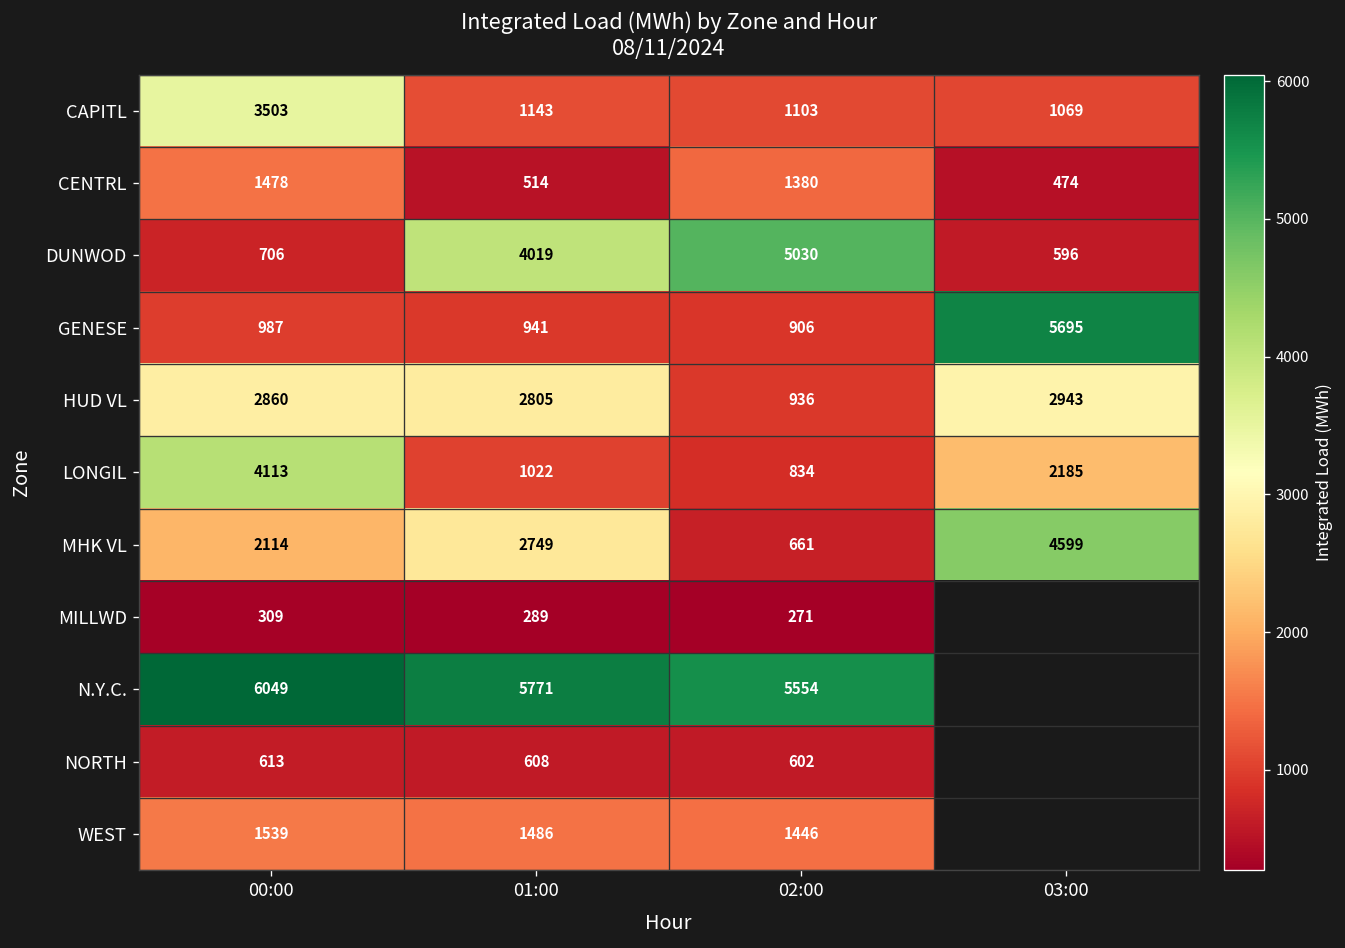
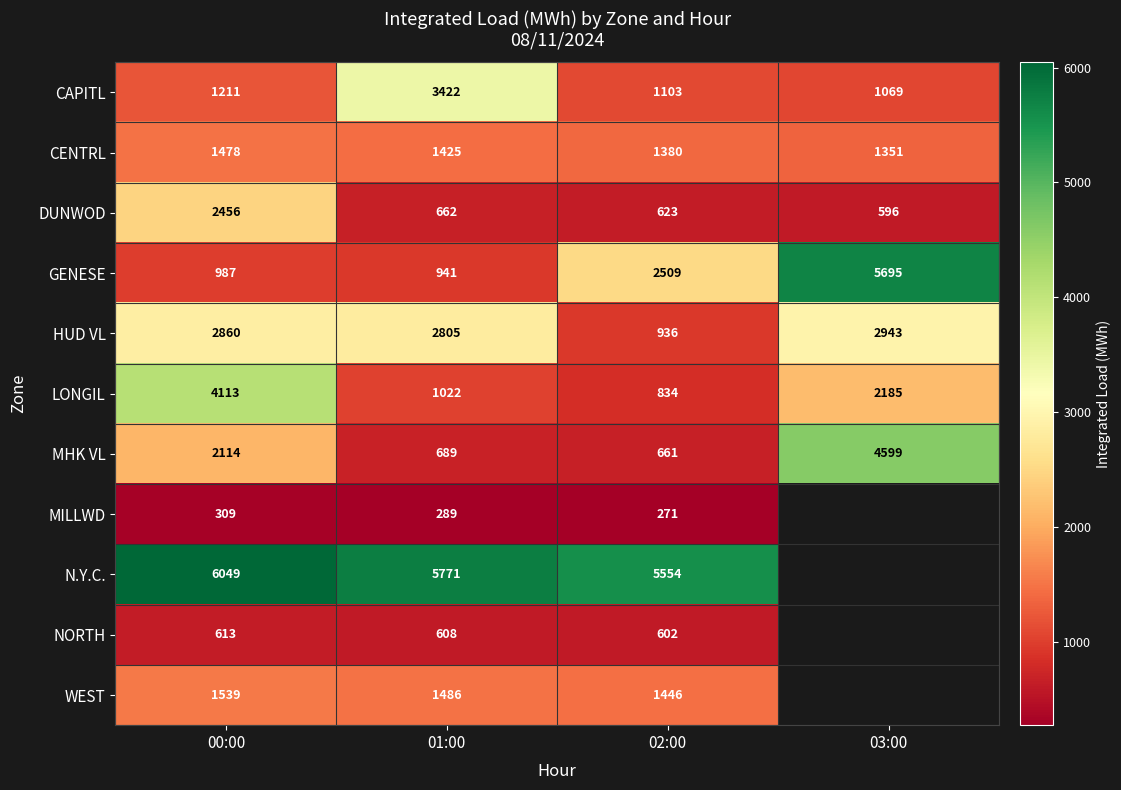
  {
    "CAPITL": {
-     "00:00": 3503,
-     "01:00": 1143,
+     "00:00": 1211,
+     "01:00": 3422,
      "02:00": 1103,
      "03:00": 1069
    },
    "CENTRL": {
      "00:00": 1478,
-     "01:00": 514,
+     "01:00": 1425,
      "02:00": 1380,
-     "03:00": 474
+     "03:00": 1351
    },
    "DUNWOD": {
-     "00:00": 706,
-     "01:00": 4019,
-     "02:00": 5030,
+     "00:00": 2456,
+     "01:00": 662,
+     "02:00": 623,
      "03:00": 596
    },
    "GENESE": {
      "00:00": 987,
      "01:00": 941,
-     "02:00": 906,
+     "02:00": 2509,
      "03:00": 5695
    },
    "HUD VL": {
      "00:00": 2860,
      "01:00": 2805,
      "02:00": 936,
      "03:00": 2943
    },
    "LONGIL": {
      "00:00": 4113,
      "01:00": 1022,
      "02:00": 834,
      "03:00": 2185
    },
    "MHK VL": {
      "00:00": 2114,
-     "01:00": 2749,
+     "01:00": 689,
      "02:00": 661,
      "03:00": 4599
    },
    "MILLWD": {
      "00:00": 309,
      "01:00": 289,
      "02:00": 271
    },
    "N.Y.C.": {
      "00:00": 6049,
      "01:00": 5771,
      "02:00": 5554
    },
    "NORTH": {
      "00:00": 613,
      "01:00": 608,
      "02:00": 602
    },
    "WEST": {
      "00:00": 1539,
      "01:00": 1486,
      "02:00": 1446
    }
  }
